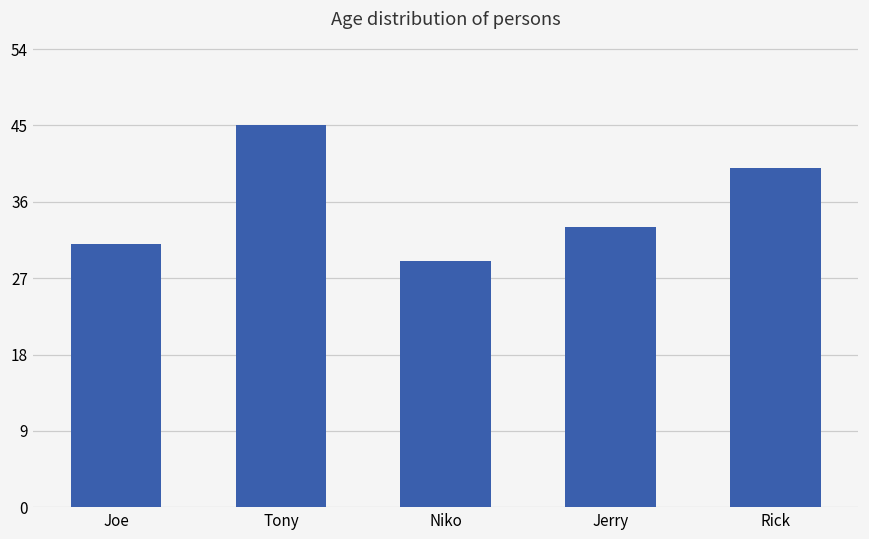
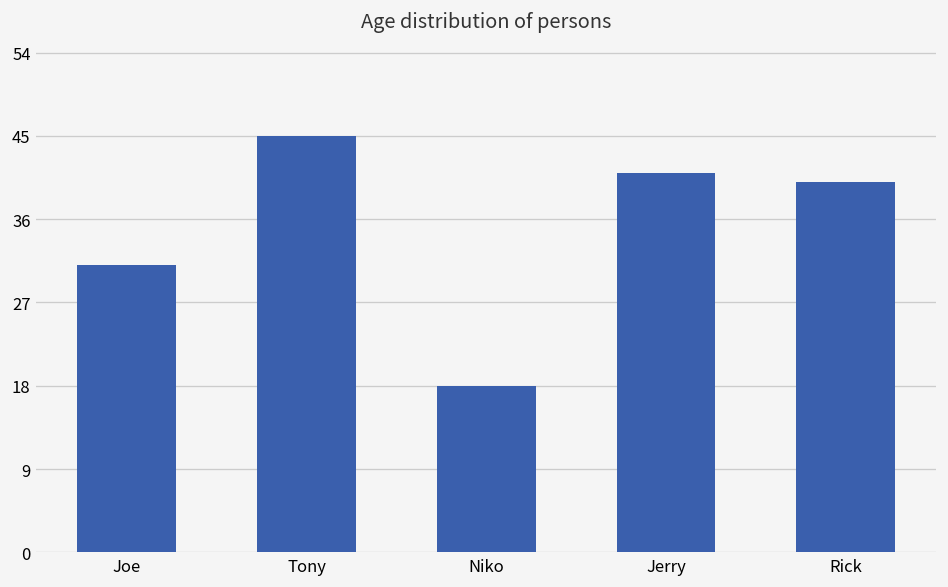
  {
    "Joe": 31,
    "Tony": 45,
-   "Niko": 29,
-   "Jerry": 33,
+   "Niko": 18,
+   "Jerry": 41,
    "Rick": 40
  }
